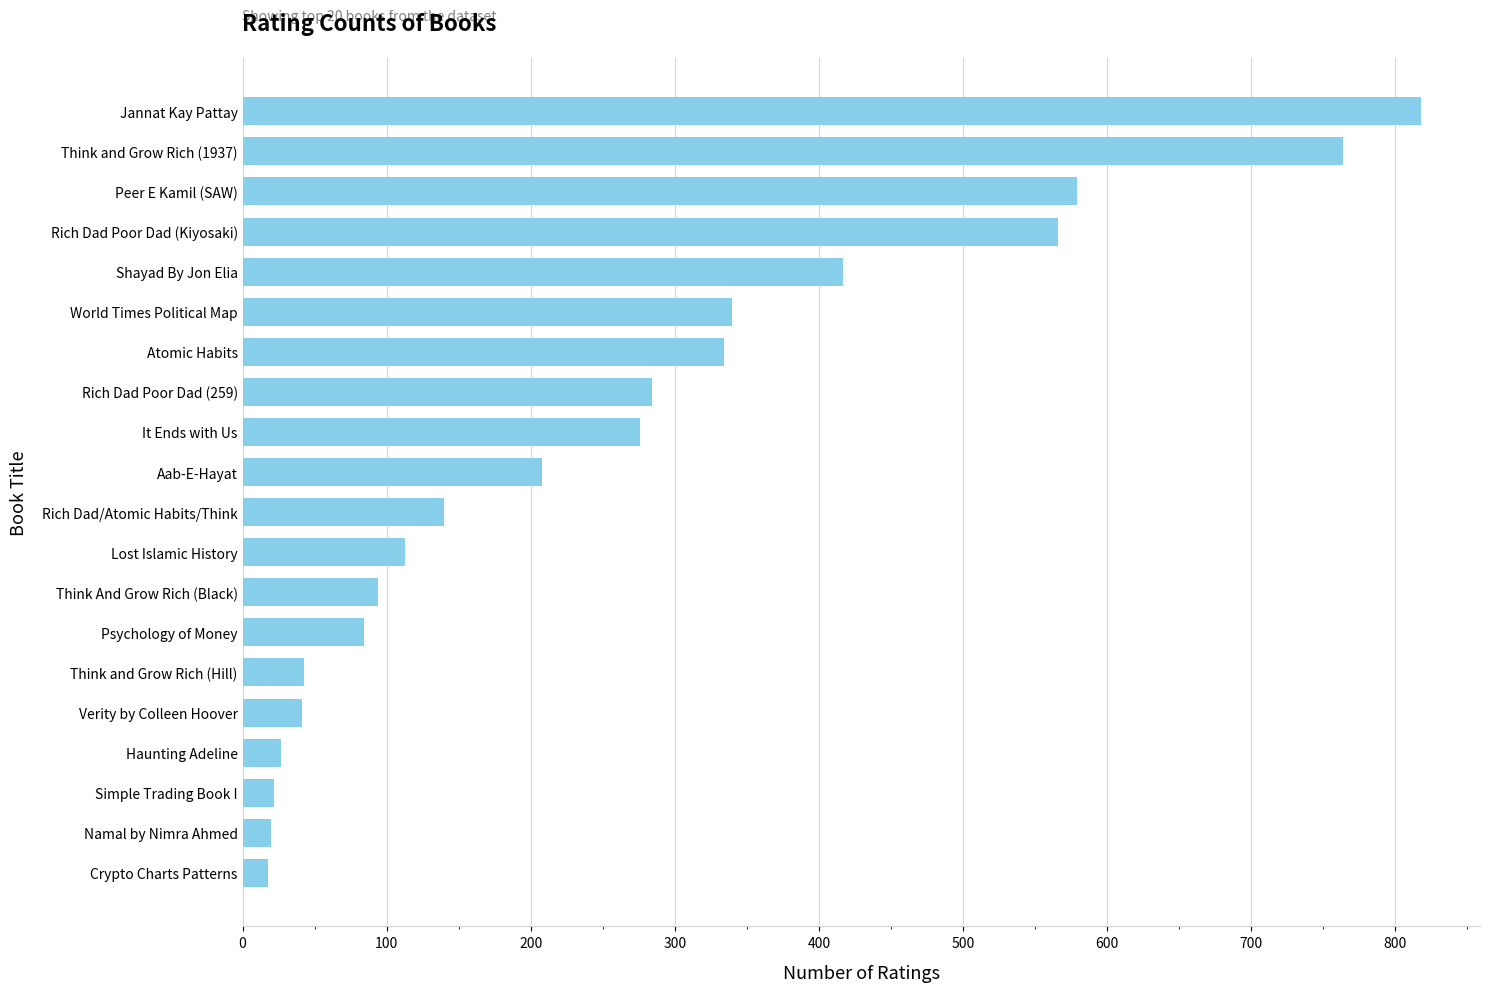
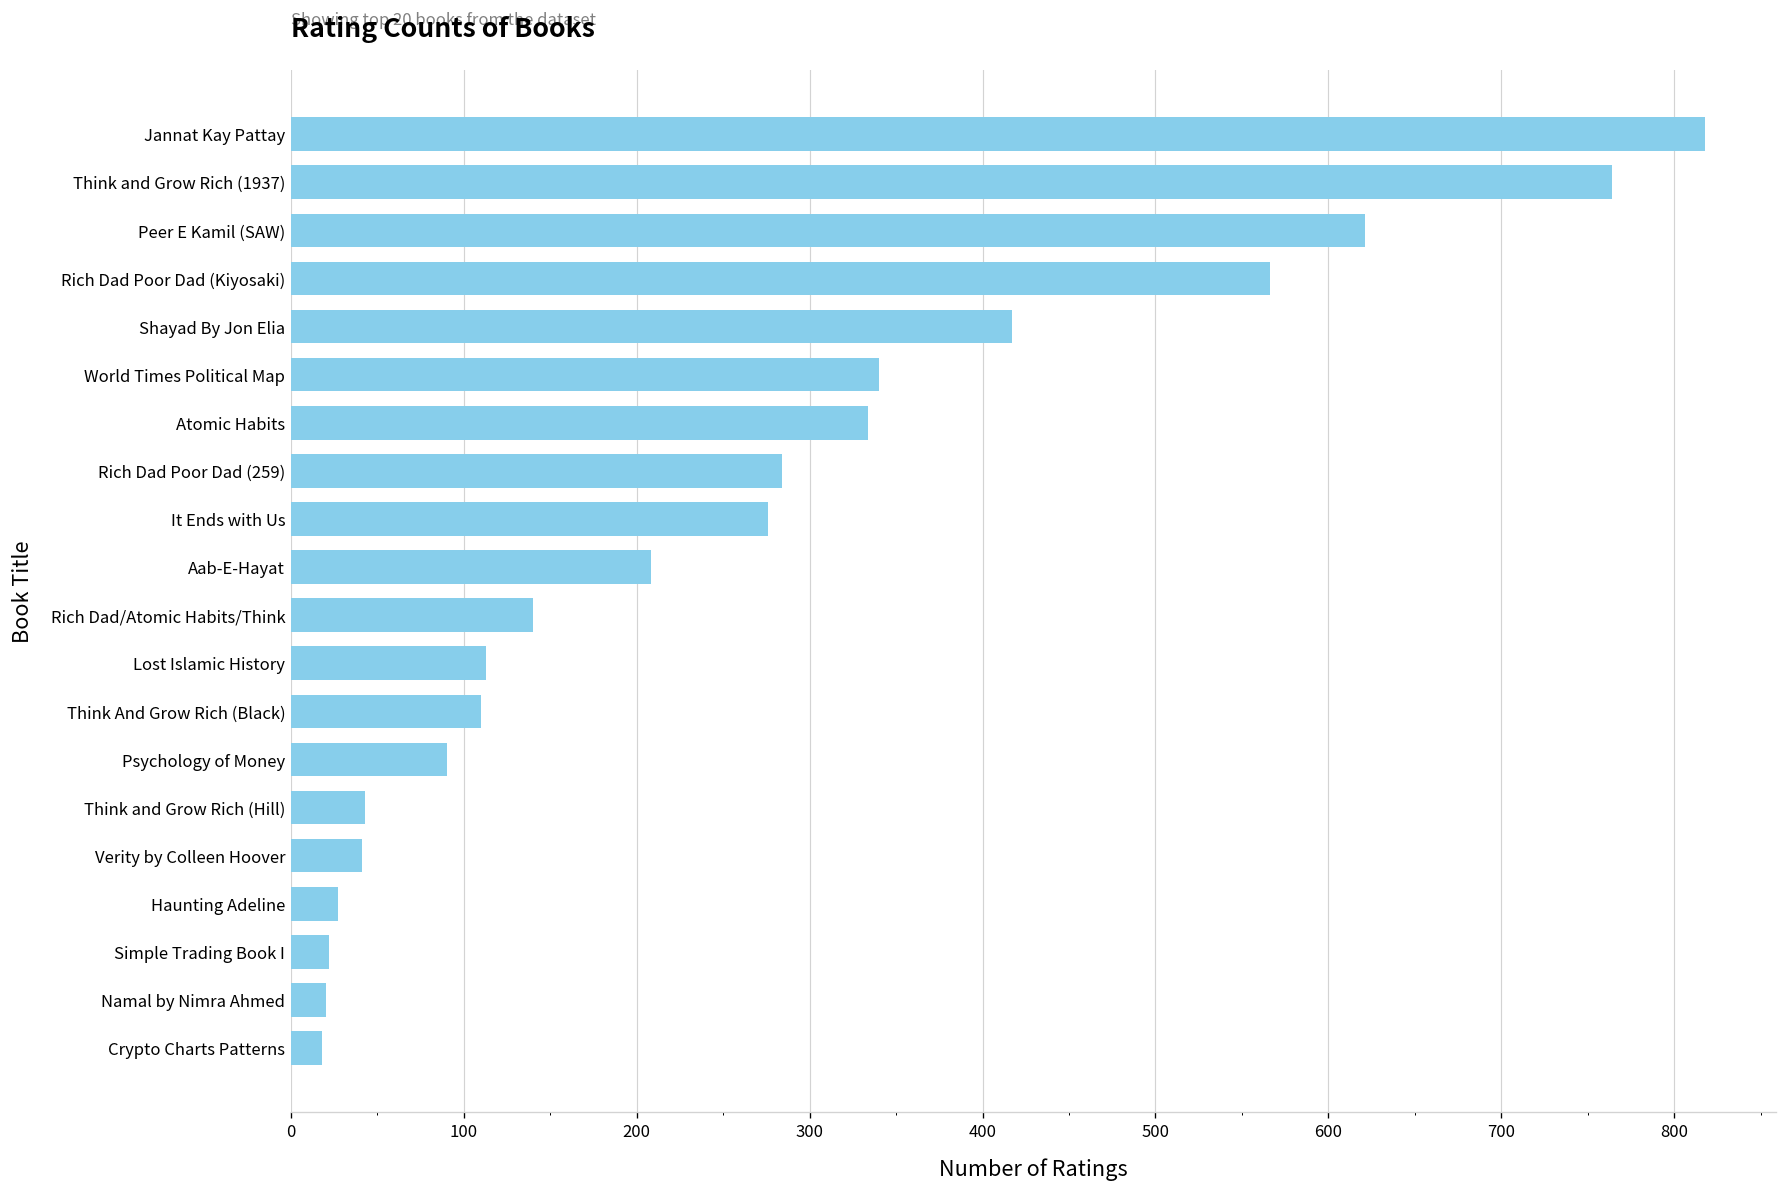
  {
    "Jannat Kay Pattay": 818,
    "Think and Grow Rich (1937)": 764,
-   "Peer E Kamil (SAW)": 579,
+   "Peer E Kamil (SAW)": 621,
    "Rich Dad Poor Dad (Kiyosaki)": 566,
    "Shayad By Jon Elia": 417,
    "World Times Political Map": 340,
    "Atomic Habits": 334,
    "Rich Dad Poor Dad (259)": 284,
    "It Ends with Us": 276,
    "Aab-E-Hayat": 208,
    "Rich Dad/Atomic Habits/Think": 140,
    "Lost Islamic History": 113,
-   "Think And Grow Rich (Black)": 94,
-   "Psychology of Money": 84,
+   "Think And Grow Rich (Black)": 110,
+   "Psychology of Money": 90,
    "Think and Grow Rich (Hill)": 43,
    "Verity by Colleen Hoover": 41,
    "Haunting Adeline": 27,
    "Simple Trading Book I": 22,
    "Namal by Nimra Ahmed": 20,
    "Crypto Charts Patterns": 18
  }
